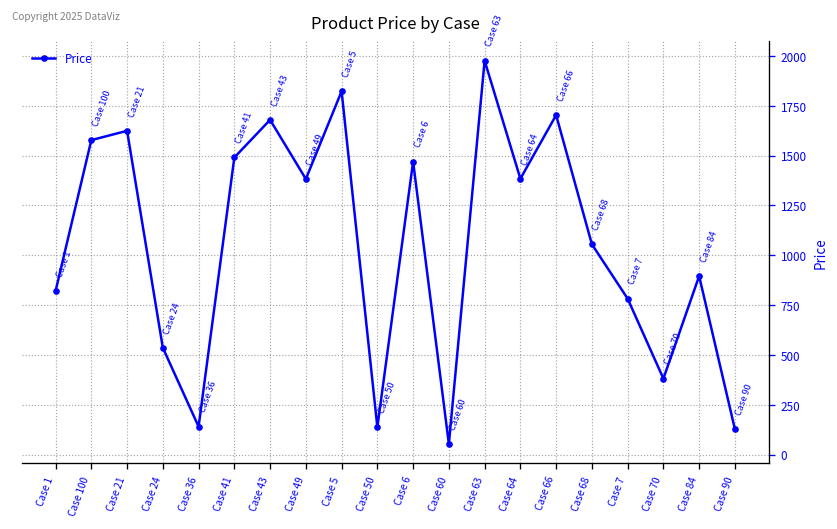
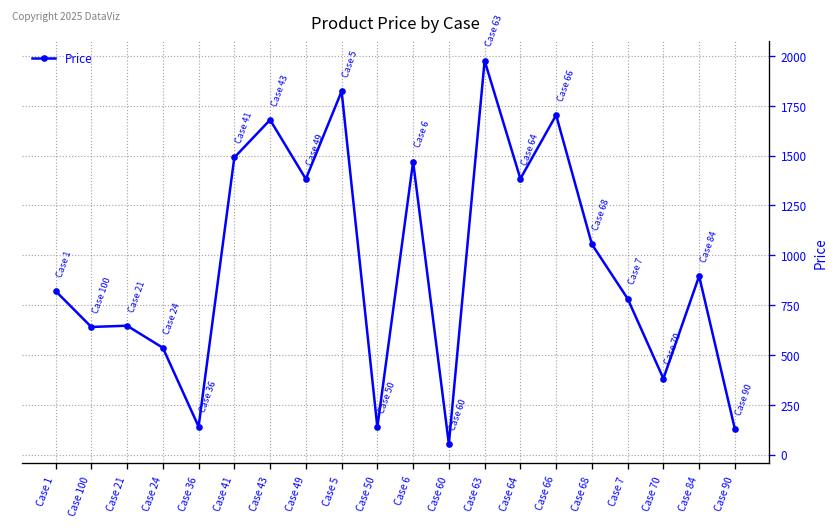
  {
-   "Case 100": 1580,
-   "Case 21": 1620
+   "Case 100": 640,
+   "Case 21": 650
  }
